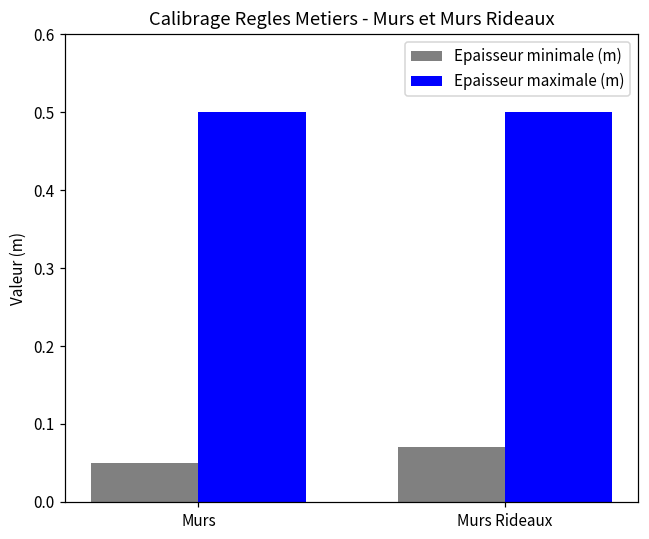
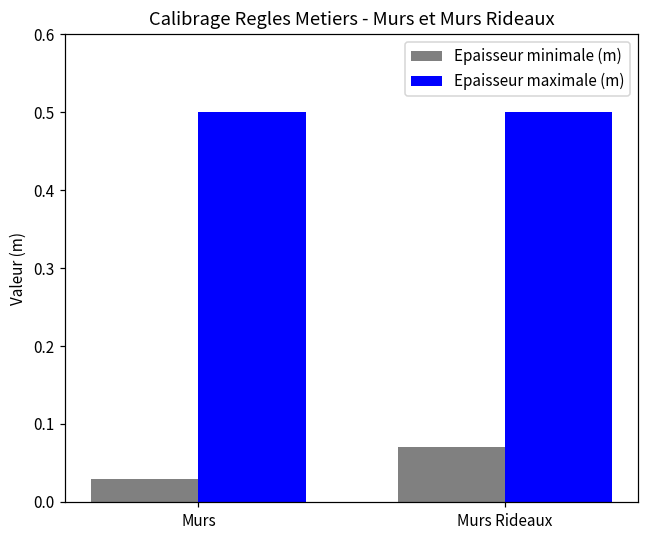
  {
    "Epaisseur minimale (m)": {
-     "Murs": 0.05,
+     "Murs": 0.03,
      "Murs Rideaux": 0.07
    },
    "Epaisseur maximale (m)": {
      "Murs": 0.50,
      "Murs Rideaux": 0.50
    }
  }
